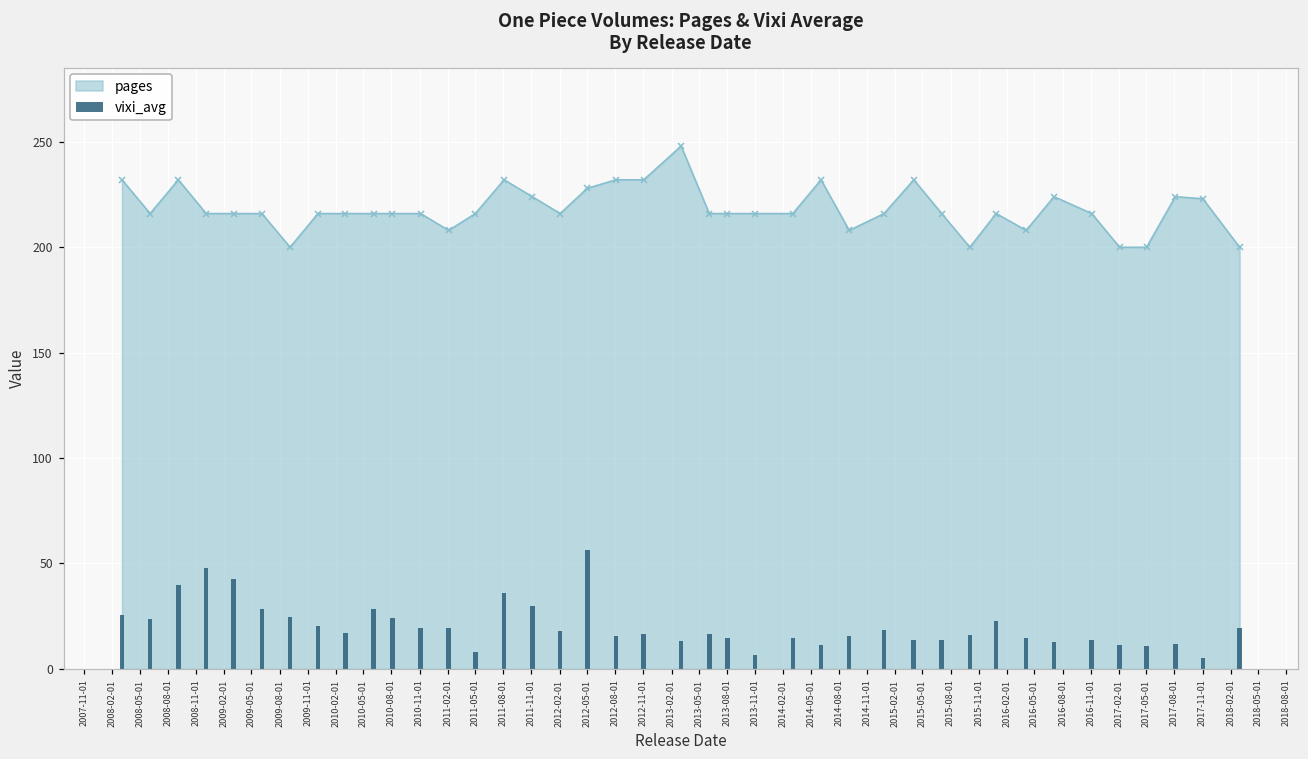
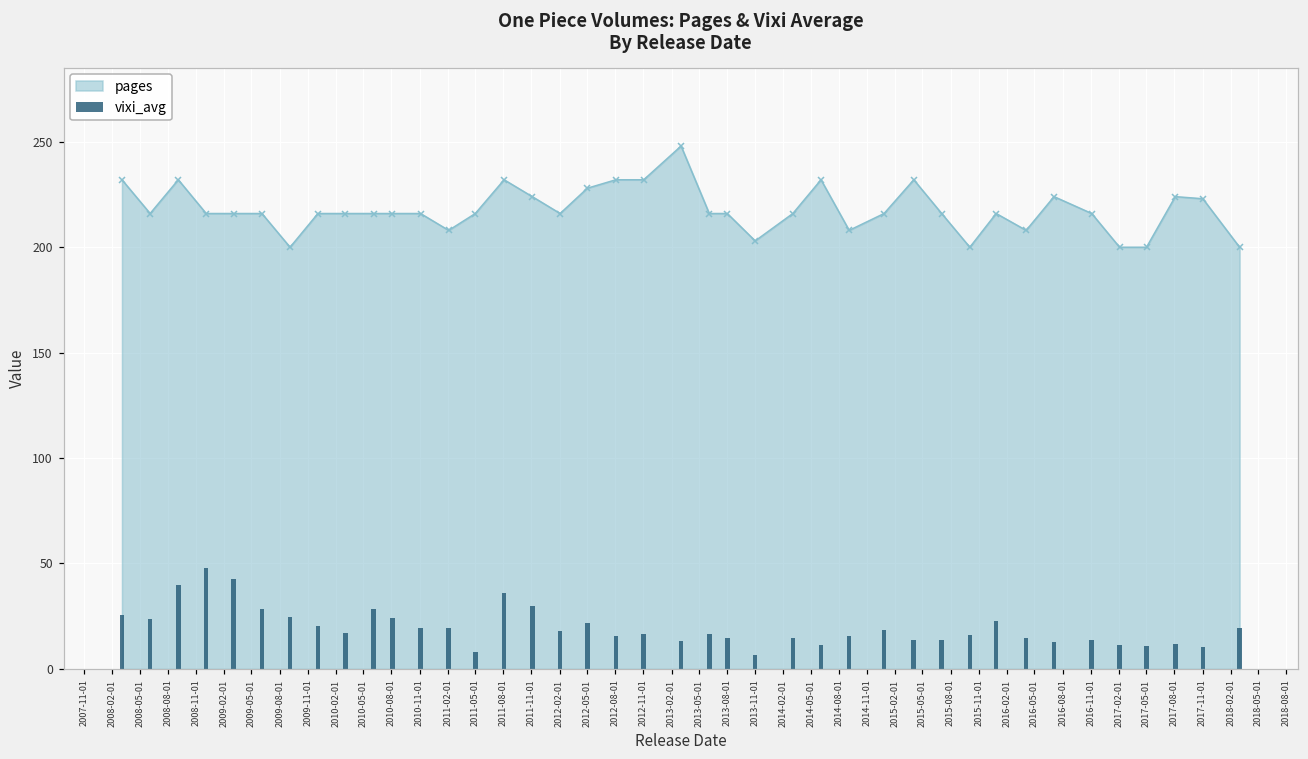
  {
    "pages": {
      "2011-05-01": 216,
      "2012-05-01": 228,
      "2012-11-01": 232,
      "2013-08-01": 216,
-     "2013-11-01": 216,
+     "2013-11-01": 203,
      "2017-05-01": 200,
      "2017-11-01": 223
    },
    "vixi_avg": {
      "2011-05-01": 8,
-     "2012-05-01": 57,
+     "2012-05-01": 22,
      "2012-11-01": 17,
      "2013-08-01": 15,
      "2013-11-01": 6,
      "2017-05-01": 11,
-     "2017-11-01": 5
+     "2017-11-01": 11
    }
  }
